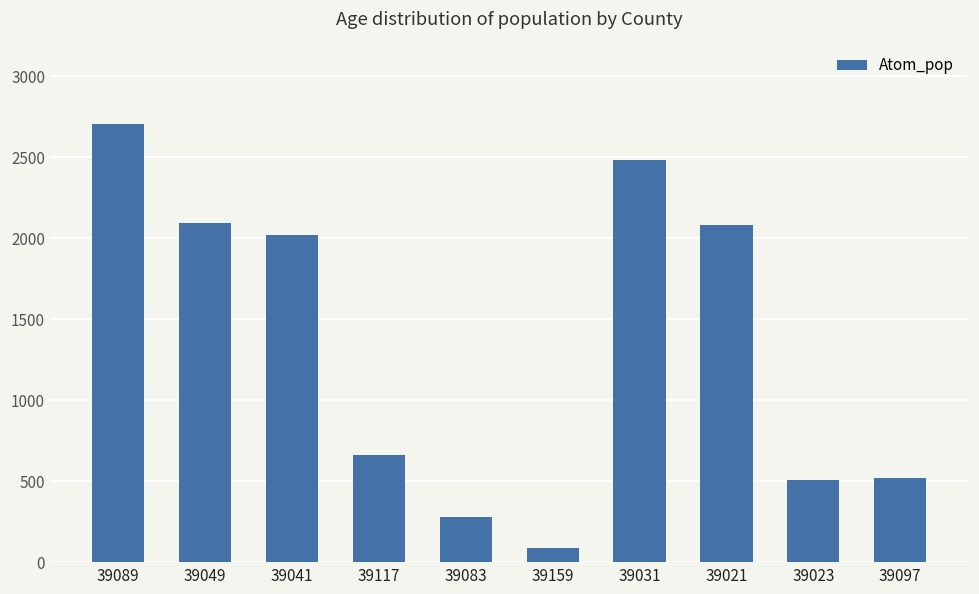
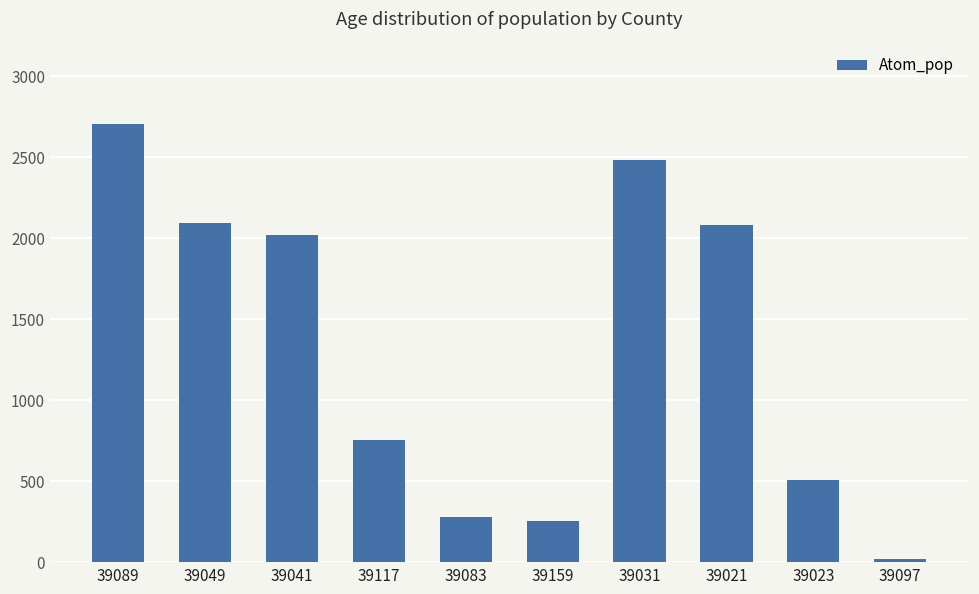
  {
    "39089": 2710,
    "39049": 2090,
    "39041": 2020,
-   "39117": 660,
+   "39117": 760,
    "39083": 280,
-   "39159": 90,
+   "39159": 250,
    "39031": 2480,
    "39021": 2080,
    "39023": 510,
-   "39097": 520
+   "39097": 20
  }
